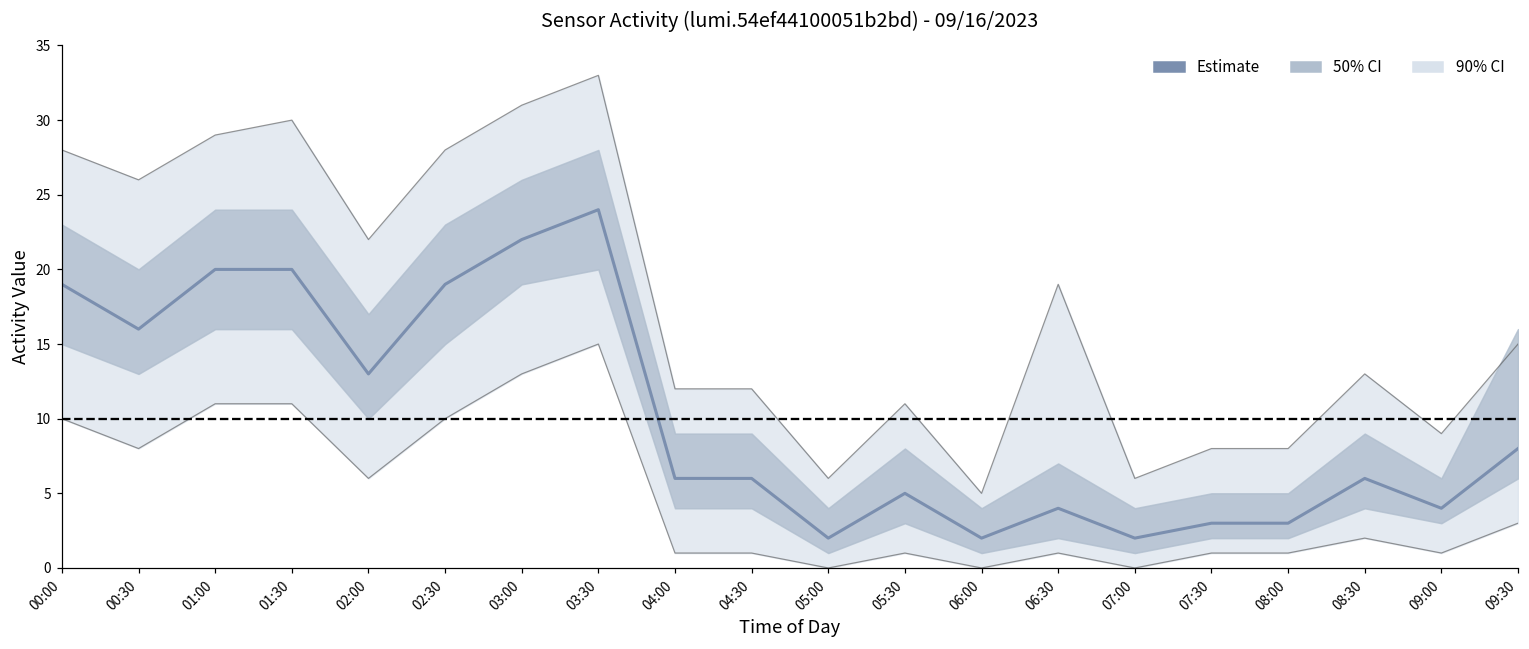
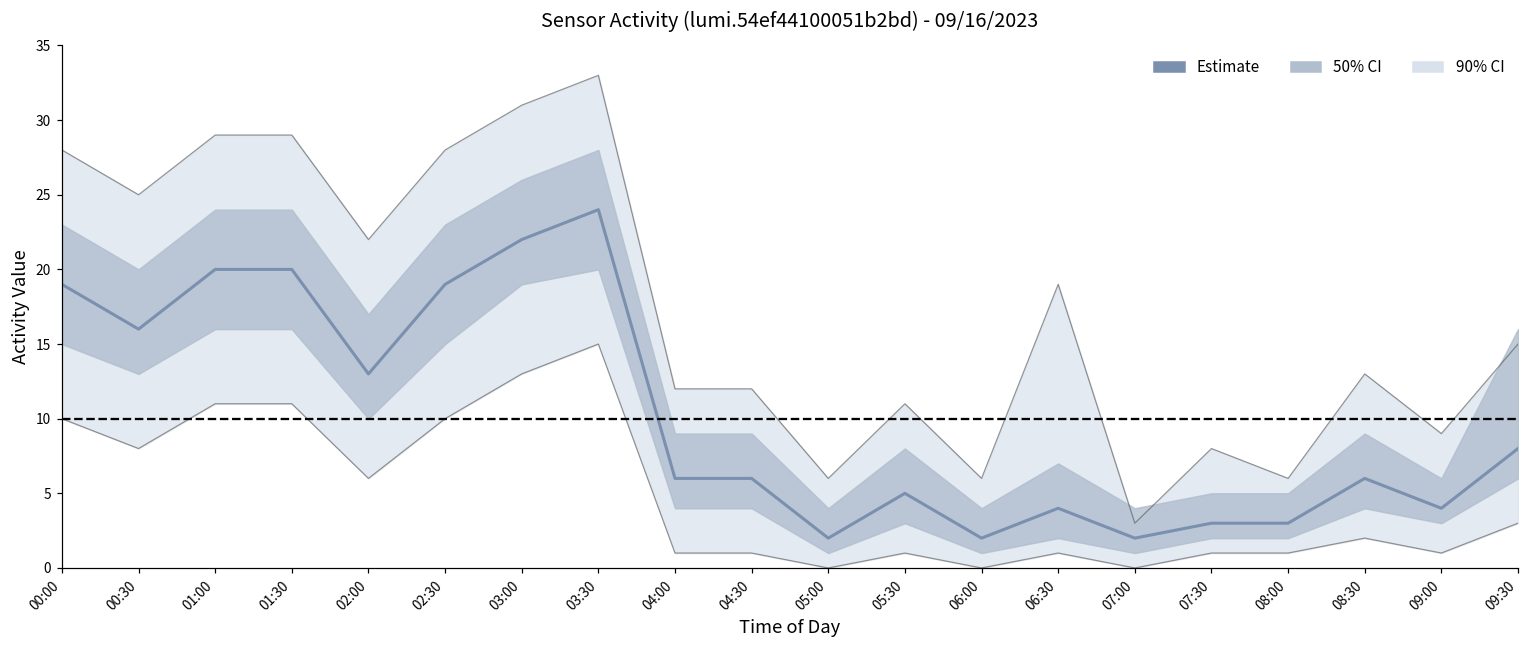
  {
    "90% CI": {
      "00:00": 28,
-     "00:30": 26,
+     "00:30": 25,
      "01:00": 29,
-     "01:30": 30,
+     "01:30": 29,
      "02:00": 22,
      "02:30": 28,
      "03:00": 31,
      "03:30": 33,
      "04:00": 12,
      "04:30": 12,
      "05:00": 6,
      "05:30": 11,
-     "06:00": 5,
+     "06:00": 6,
      "06:30": 19,
-     "07:00": 6,
+     "07:00": 3,
      "07:30": 8,
-     "08:00": 8,
+     "08:00": 6,
      "08:30": 13,
      "09:00": 9,
      "09:30": 15
    }
  }
